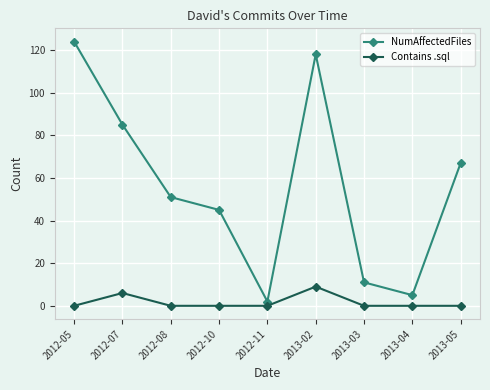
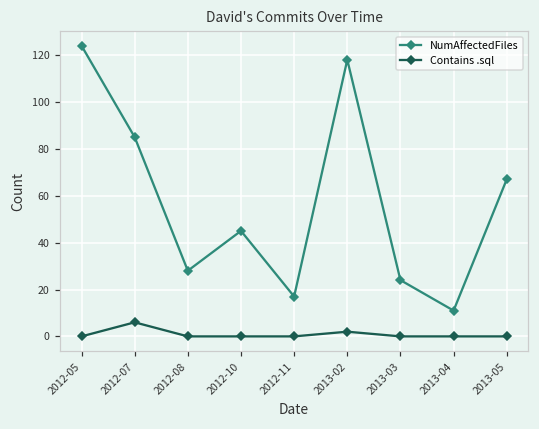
  {
    "NumAffectedFiles": {
      "2012-05": 124,
      "2012-07": 85,
-     "2012-08": 51,
+     "2012-08": 28,
      "2012-10": 45,
-     "2012-11": 2,
+     "2012-11": 17,
      "2013-02": 118,
-     "2013-03": 11,
-     "2013-04": 5,
+     "2013-03": 24,
+     "2013-04": 11,
      "2013-05": 67
    },
    "Contains .sql": {
      "2012-05": 0,
      "2012-07": 6,
      "2012-08": 0,
      "2012-10": 0,
      "2012-11": 0,
-     "2013-02": 9,
+     "2013-02": 2,
      "2013-03": 0,
      "2013-04": 0,
      "2013-05": 0
    }
  }
